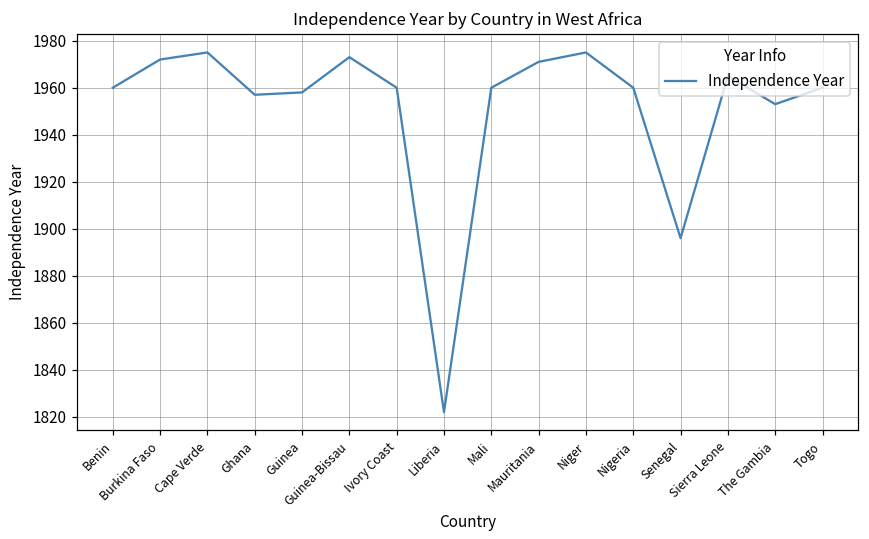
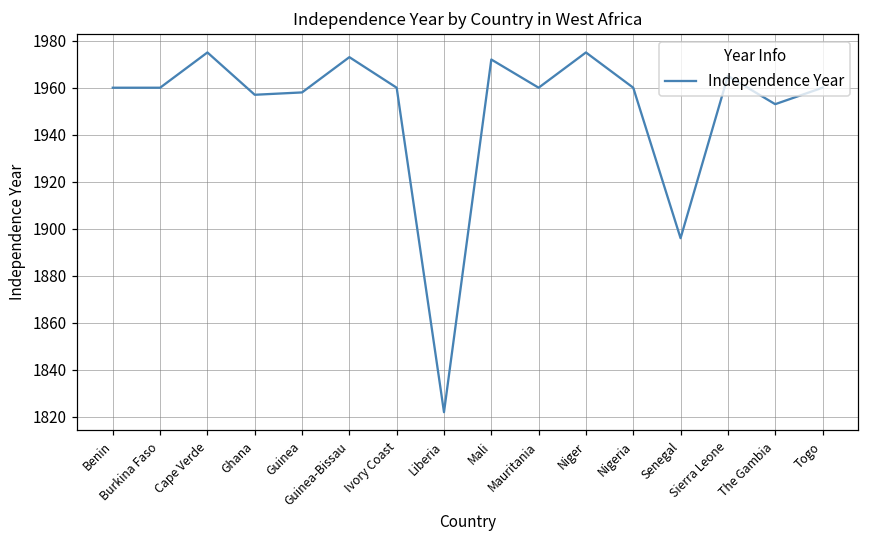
  {
    "Benin": 1960,
-   "Burkina Faso": 1972,
+   "Burkina Faso": 1960,
    "Cape Verde": 1975,
    "Ghana": 1957,
    "Guinea": 1958,
    "Guinea-Bissau": 1973,
    "Ivory Coast": 1960,
    "Liberia": 1822,
-   "Mali": 1960,
-   "Mauritania": 1971,
+   "Mali": 1972,
+   "Mauritania": 1960,
    "Niger": 1975,
    "Nigeria": 1960,
    "Senegal": 1896,
    "The Gambia": 1953
  }
